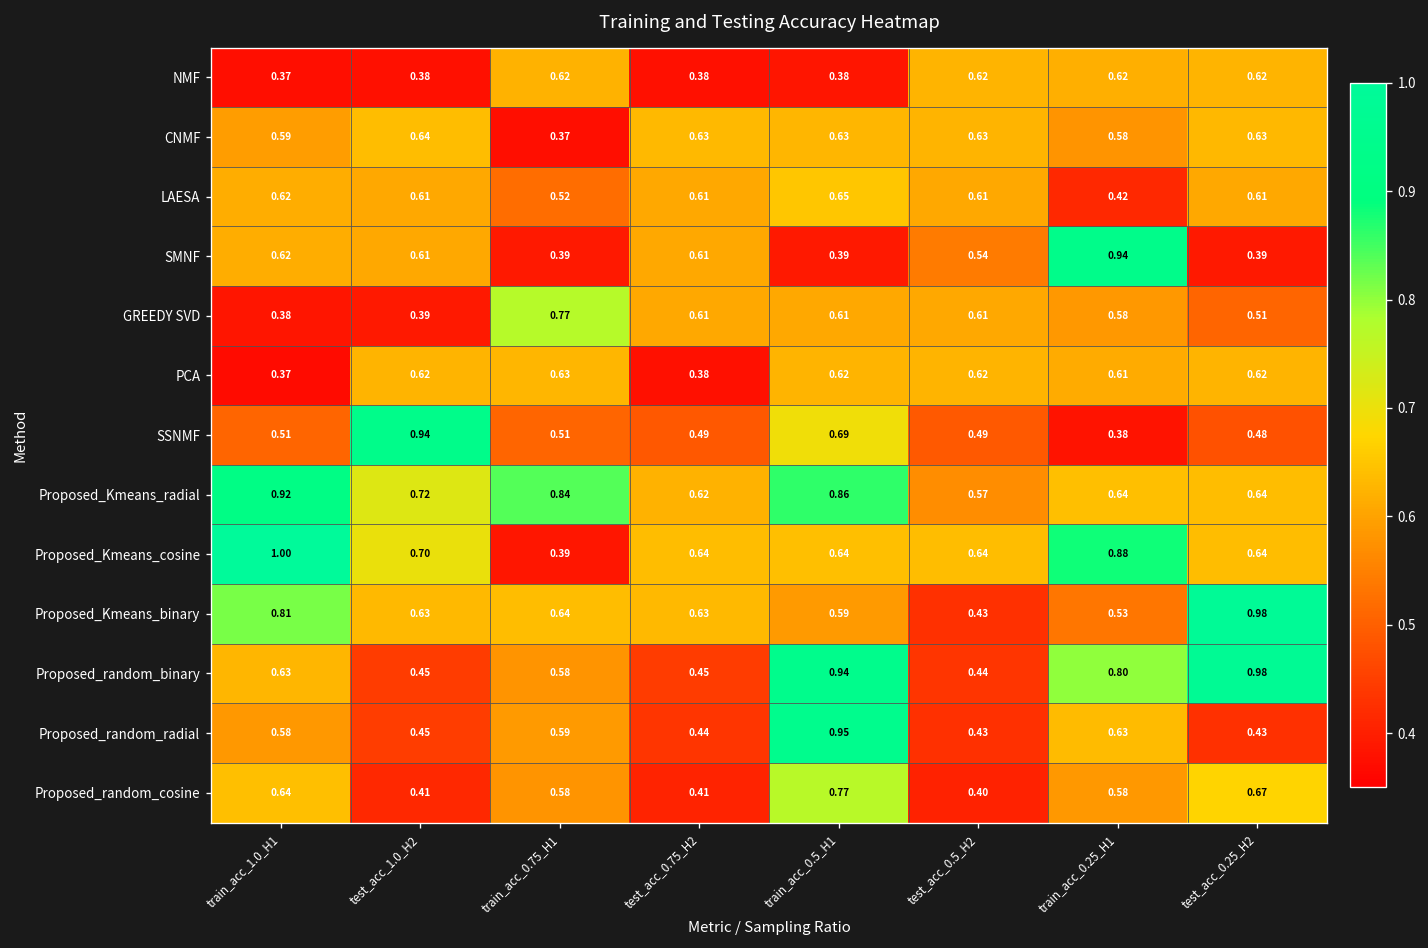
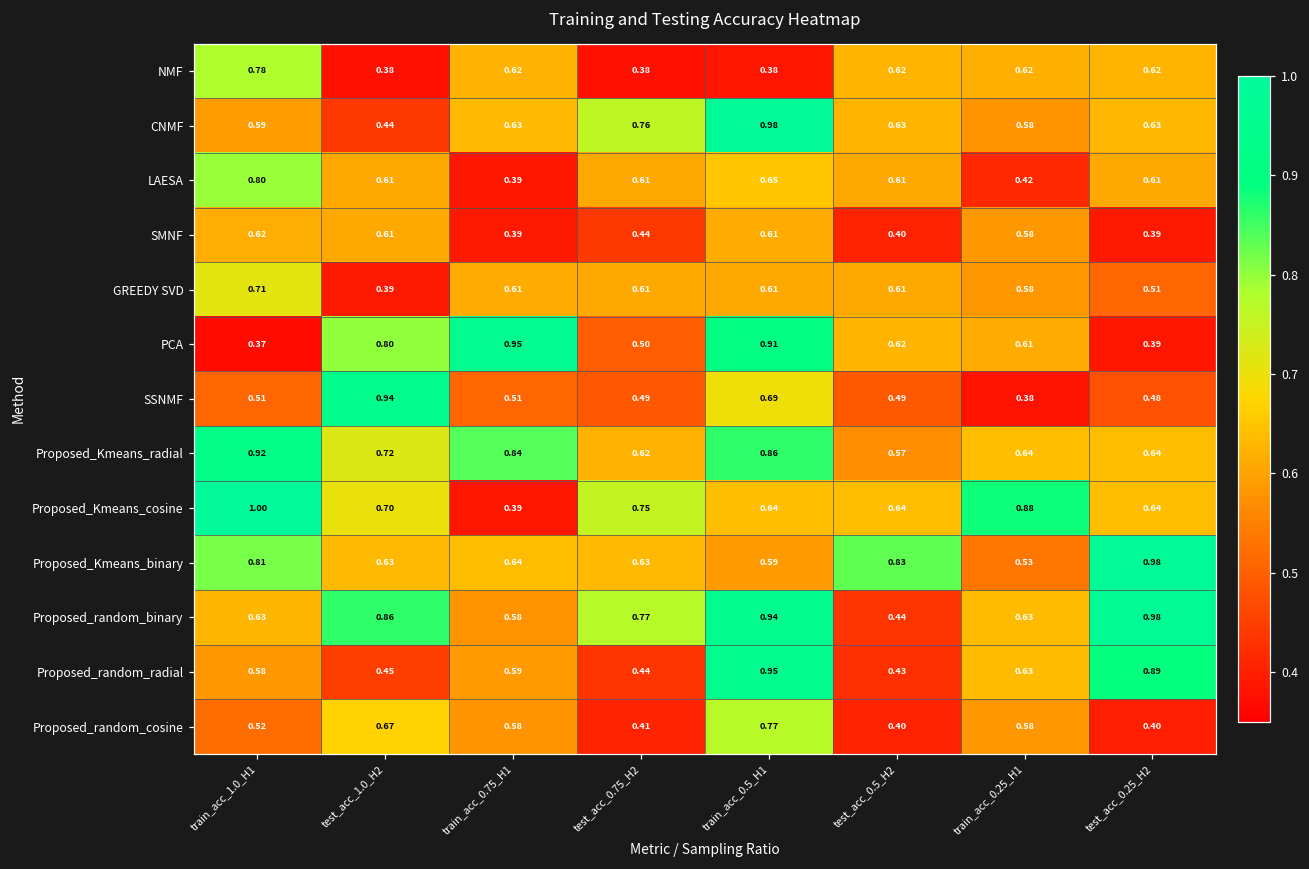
  {
    "NMF": {
-     "train_acc_1.0_H1": 0.37,
+     "train_acc_1.0_H1": 0.78,
      "test_acc_1.0_H2": 0.38,
      "train_acc_0.75_H1": 0.62,
      "test_acc_0.75_H2": 0.38,
      "train_acc_0.5_H1": 0.38,
      "test_acc_0.5_H2": 0.62,
      "train_acc_0.25_H1": 0.62,
      "test_acc_0.25_H2": 0.62
    },
    "CNMF": {
      "train_acc_1.0_H1": 0.59,
-     "test_acc_1.0_H2": 0.64,
-     "train_acc_0.75_H1": 0.37,
-     "test_acc_0.75_H2": 0.63,
-     "train_acc_0.5_H1": 0.63,
+     "test_acc_1.0_H2": 0.44,
+     "train_acc_0.75_H1": 0.63,
+     "test_acc_0.75_H2": 0.76,
+     "train_acc_0.5_H1": 0.98,
      "test_acc_0.5_H2": 0.63,
      "train_acc_0.25_H1": 0.58,
      "test_acc_0.25_H2": 0.63
    },
    "LAESA": {
-     "train_acc_1.0_H1": 0.62,
+     "train_acc_1.0_H1": 0.80,
      "test_acc_1.0_H2": 0.61,
-     "train_acc_0.75_H1": 0.52,
+     "train_acc_0.75_H1": 0.39,
      "test_acc_0.75_H2": 0.61,
      "train_acc_0.5_H1": 0.65,
      "test_acc_0.5_H2": 0.61,
      "train_acc_0.25_H1": 0.42,
      "test_acc_0.25_H2": 0.61
    },
    "SMNF": {
      "train_acc_1.0_H1": 0.62,
      "test_acc_1.0_H2": 0.61,
      "train_acc_0.75_H1": 0.39,
-     "test_acc_0.75_H2": 0.61,
-     "train_acc_0.5_H1": 0.39,
-     "test_acc_0.5_H2": 0.54,
-     "train_acc_0.25_H1": 0.94,
+     "test_acc_0.75_H2": 0.44,
+     "train_acc_0.5_H1": 0.61,
+     "test_acc_0.5_H2": 0.40,
+     "train_acc_0.25_H1": 0.58,
      "test_acc_0.25_H2": 0.39
    },
    "GREEDY SVD": {
-     "train_acc_1.0_H1": 0.38,
+     "train_acc_1.0_H1": 0.71,
      "test_acc_1.0_H2": 0.39,
-     "train_acc_0.75_H1": 0.77,
+     "train_acc_0.75_H1": 0.61,
      "test_acc_0.75_H2": 0.61,
      "train_acc_0.5_H1": 0.61,
      "test_acc_0.5_H2": 0.61,
      "train_acc_0.25_H1": 0.58,
      "test_acc_0.25_H2": 0.51
    },
    "PCA": {
      "train_acc_1.0_H1": 0.37,
-     "test_acc_1.0_H2": 0.62,
-     "train_acc_0.75_H1": 0.63,
-     "test_acc_0.75_H2": 0.38,
-     "train_acc_0.5_H1": 0.62,
+     "test_acc_1.0_H2": 0.80,
+     "train_acc_0.75_H1": 0.95,
+     "test_acc_0.75_H2": 0.50,
+     "train_acc_0.5_H1": 0.91,
      "test_acc_0.5_H2": 0.62,
      "train_acc_0.25_H1": 0.61,
-     "test_acc_0.25_H2": 0.62
+     "test_acc_0.25_H2": 0.39
    },
    "SSNMF": {
      "train_acc_1.0_H1": 0.51,
      "test_acc_1.0_H2": 0.94,
      "train_acc_0.75_H1": 0.51,
      "test_acc_0.75_H2": 0.49,
      "train_acc_0.5_H1": 0.69,
      "test_acc_0.5_H2": 0.49,
      "train_acc_0.25_H1": 0.38,
      "test_acc_0.25_H2": 0.48
    },
    "Proposed_Kmeans_radial": {
      "train_acc_1.0_H1": 0.92,
      "test_acc_1.0_H2": 0.72,
      "train_acc_0.75_H1": 0.84,
      "test_acc_0.75_H2": 0.62,
      "train_acc_0.5_H1": 0.86,
      "test_acc_0.5_H2": 0.57,
      "train_acc_0.25_H1": 0.64,
      "test_acc_0.25_H2": 0.64
    },
    "Proposed_Kmeans_cosine": {
      "train_acc_1.0_H1": 1.00,
      "test_acc_1.0_H2": 0.70,
      "train_acc_0.75_H1": 0.39,
-     "test_acc_0.75_H2": 0.64,
+     "test_acc_0.75_H2": 0.75,
      "train_acc_0.5_H1": 0.64,
      "test_acc_0.5_H2": 0.64,
      "train_acc_0.25_H1": 0.88,
      "test_acc_0.25_H2": 0.64
    },
    "Proposed_Kmeans_binary": {
      "train_acc_1.0_H1": 0.81,
      "test_acc_1.0_H2": 0.63,
      "train_acc_0.75_H1": 0.64,
      "test_acc_0.75_H2": 0.63,
      "train_acc_0.5_H1": 0.59,
-     "test_acc_0.5_H2": 0.43,
+     "test_acc_0.5_H2": 0.83,
      "train_acc_0.25_H1": 0.53,
      "test_acc_0.25_H2": 0.98
    },
    "Proposed_random_binary": {
      "train_acc_1.0_H1": 0.63,
-     "test_acc_1.0_H2": 0.45,
+     "test_acc_1.0_H2": 0.86,
      "train_acc_0.75_H1": 0.58,
-     "test_acc_0.75_H2": 0.45,
+     "test_acc_0.75_H2": 0.77,
      "train_acc_0.5_H1": 0.94,
      "test_acc_0.5_H2": 0.44,
-     "train_acc_0.25_H1": 0.80,
+     "train_acc_0.25_H1": 0.63,
      "test_acc_0.25_H2": 0.98
    },
    "Proposed_random_radial": {
      "train_acc_1.0_H1": 0.58,
      "test_acc_1.0_H2": 0.45,
      "train_acc_0.75_H1": 0.59,
      "test_acc_0.75_H2": 0.44,
      "train_acc_0.5_H1": 0.95,
      "test_acc_0.5_H2": 0.43,
      "train_acc_0.25_H1": 0.63,
-     "test_acc_0.25_H2": 0.43
+     "test_acc_0.25_H2": 0.89
    },
    "Proposed_random_cosine": {
-     "train_acc_1.0_H1": 0.64,
-     "test_acc_1.0_H2": 0.41,
+     "train_acc_1.0_H1": 0.52,
+     "test_acc_1.0_H2": 0.67,
      "train_acc_0.75_H1": 0.58,
      "test_acc_0.75_H2": 0.41,
      "train_acc_0.5_H1": 0.77,
      "test_acc_0.5_H2": 0.40,
      "train_acc_0.25_H1": 0.58,
-     "test_acc_0.25_H2": 0.67
+     "test_acc_0.25_H2": 0.40
    }
  }
